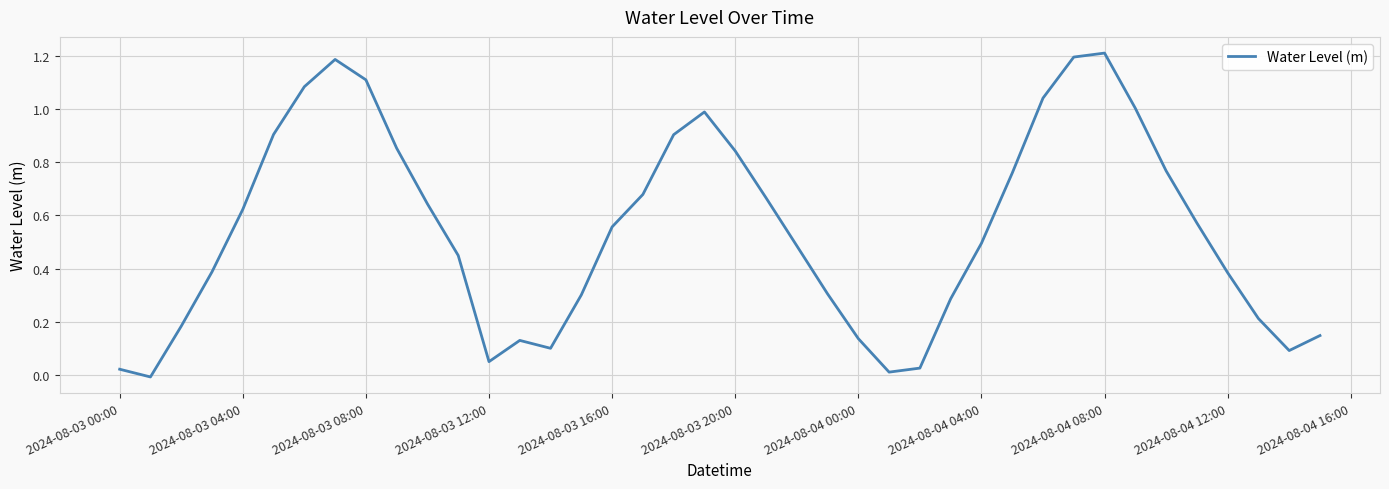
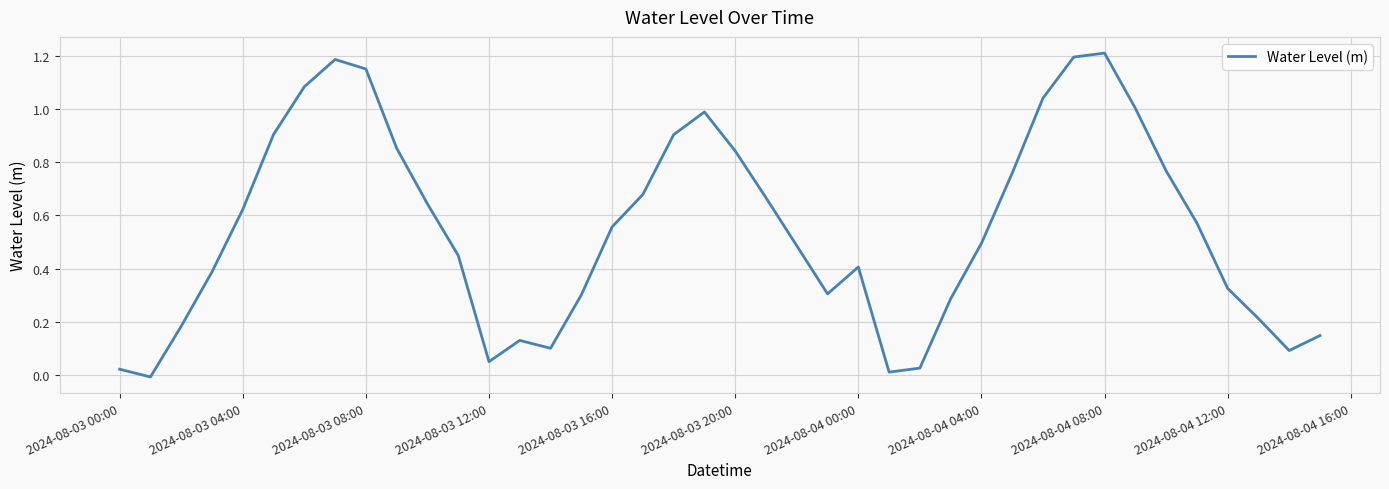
  {
    "2024-08-03 00:00": 0.02,
    "2024-08-03 04:00": 0.62,
-   "2024-08-03 08:00": 1.11,
+   "2024-08-03 08:00": 1.15,
    "2024-08-03 12:00": 0.05,
    "2024-08-03 16:00": 0.56,
    "2024-08-03 20:00": 0.84,
-   "2024-08-04 00:00": 0.14,
+   "2024-08-04 00:00": 0.41,
    "2024-08-04 04:00": 0.50,
    "2024-08-04 08:00": 1.21,
-   "2024-08-04 12:00": 0.38
+   "2024-08-04 12:00": 0.33
  }
